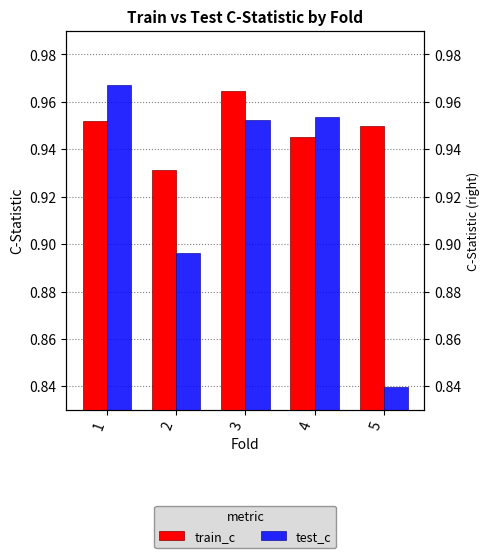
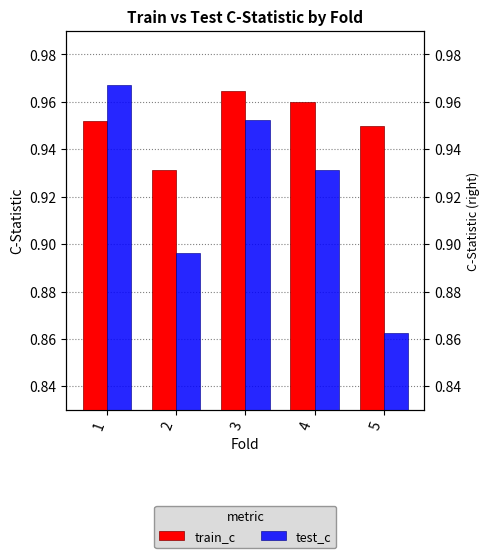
  {
    "train_c": {
      "1": 0.952,
      "2": 0.931,
      "3": 0.965,
-     "4": 0.945,
+     "4": 0.960,
      "5": 0.950
    },
    "test_c": {
      "1": 0.967,
      "2": 0.896,
      "3": 0.952,
-     "4": 0.954,
-     "5": 0.840
+     "4": 0.931,
+     "5": 0.863
    }
  }
